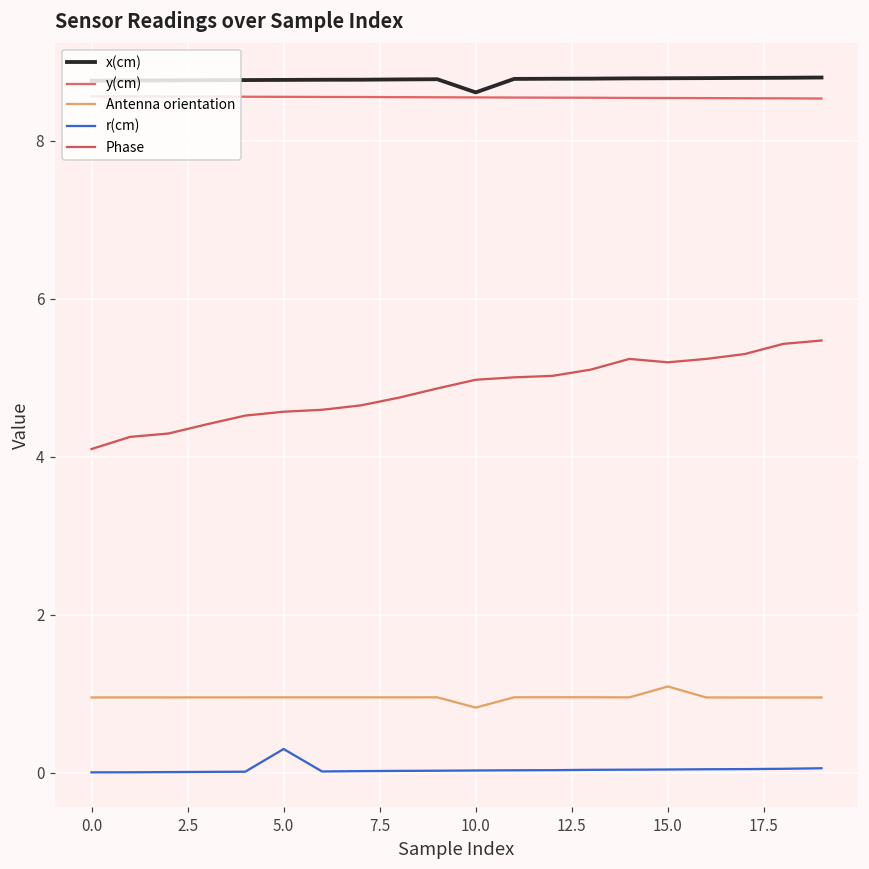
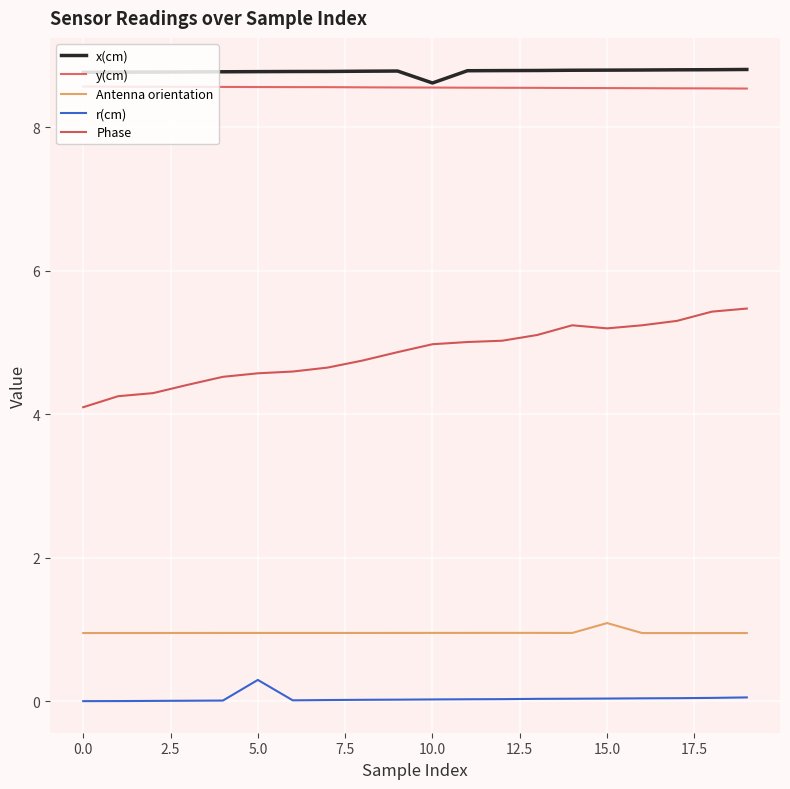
  {
    "x(cm)": {
      "5.0": 8.8,
      "10.0": 8.6,
      "15.0": 8.8
    },
    "Antenna orientation": {
      "0.0": 1.0,
      "5.0": 1.0,
-     "10.0": 0.8,
+     "10.0": 1.0,
      "15.0": 1.1
    },
    "r(cm)": {
      "0.0": 0.0,
      "5.0": 0.3,
      "10.0": 0.0,
      "15.0": 0.0
    }
  }
